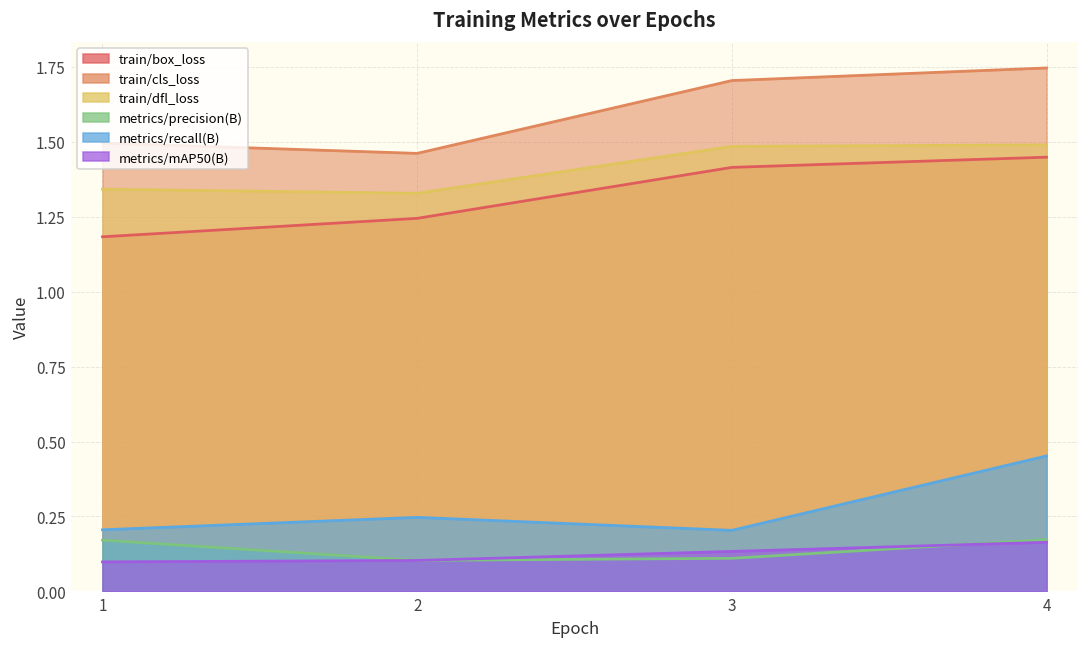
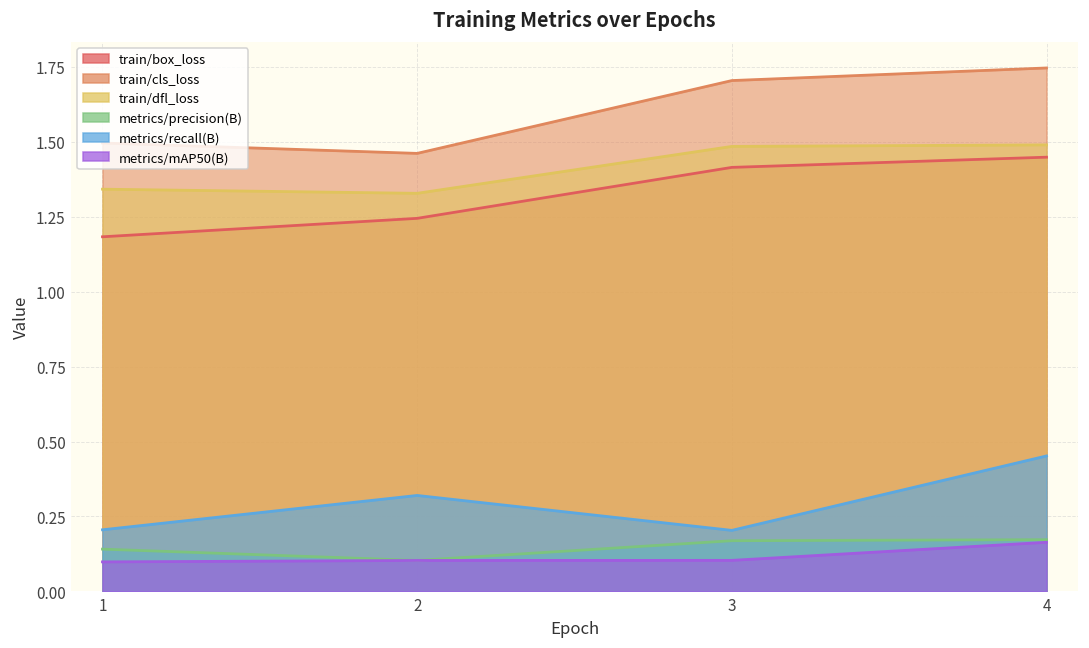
  {
    "metrics/precision(B)": {
-     "1": 0.17,
-     "3": 0.11
+     "1": 0.14,
+     "3": 0.17
    },
    "metrics/recall(B)": {
      "1": 0.21,
-     "2": 0.25,
+     "2": 0.32,
      "3": 0.20,
      "4": 0.45
    },
    "metrics/mAP50(B)": {
      "1": 0.10,
-     "3": 0.13
+     "3": 0.10
    }
  }
